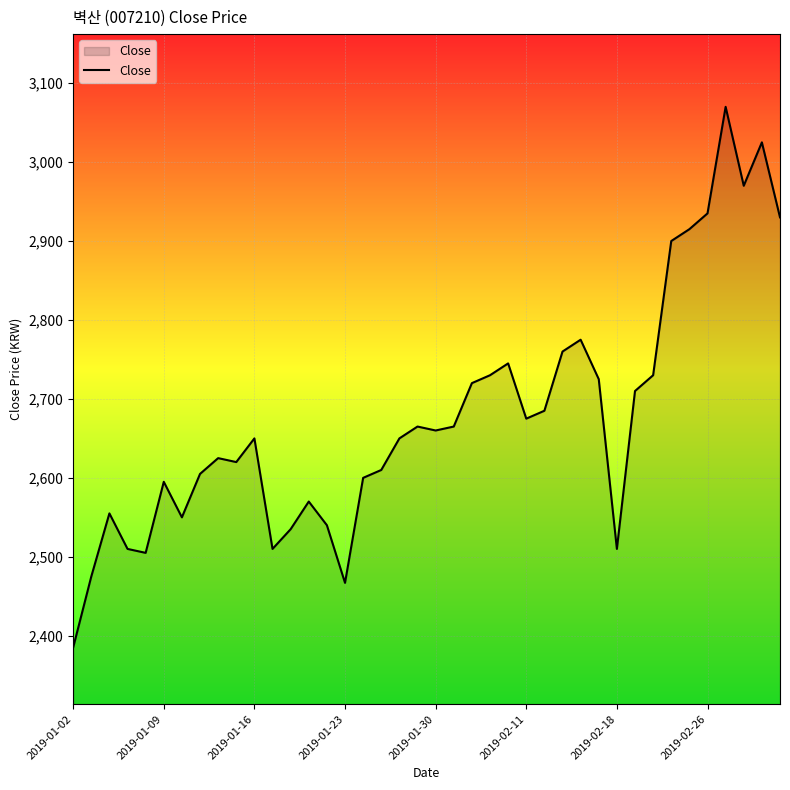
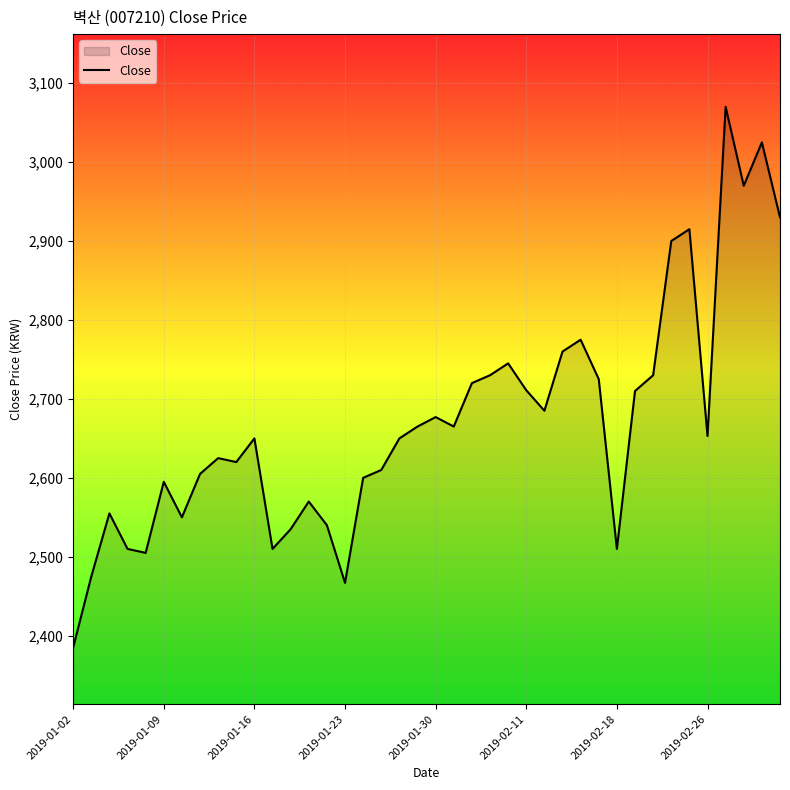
  {
    "2019-01-02": "2,390",
    "2019-01-09": "2,600",
    "2019-01-16": "2,650",
    "2019-01-23": "2,470",
-   "2019-01-30": "2,660",
-   "2019-02-11": "2,680",
+   "2019-01-30": "2,680",
+   "2019-02-11": "2,710",
    "2019-02-18": "2,510",
-   "2019-02-26": "2,940"
+   "2019-02-26": "2,650"
  }
